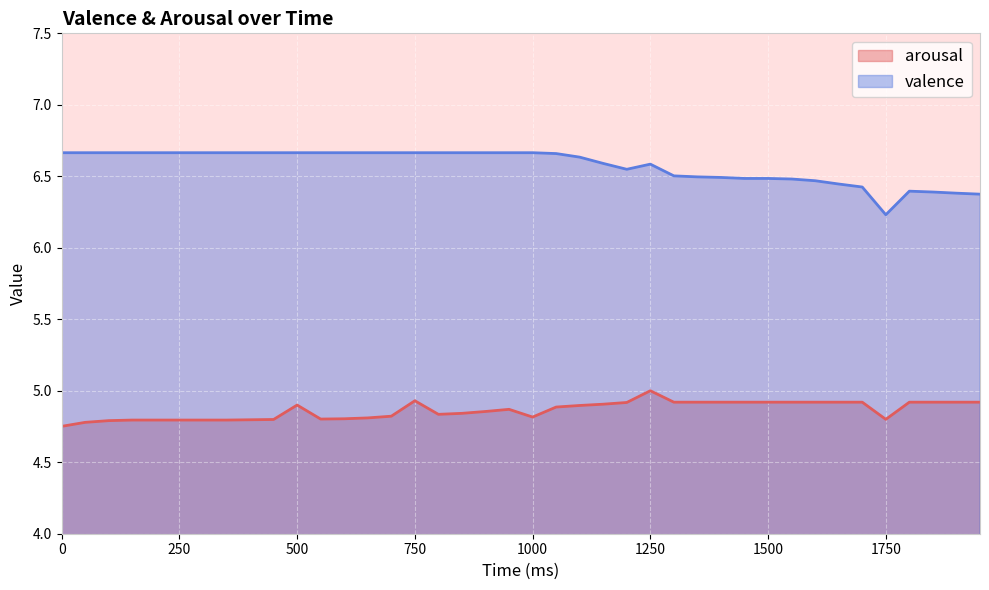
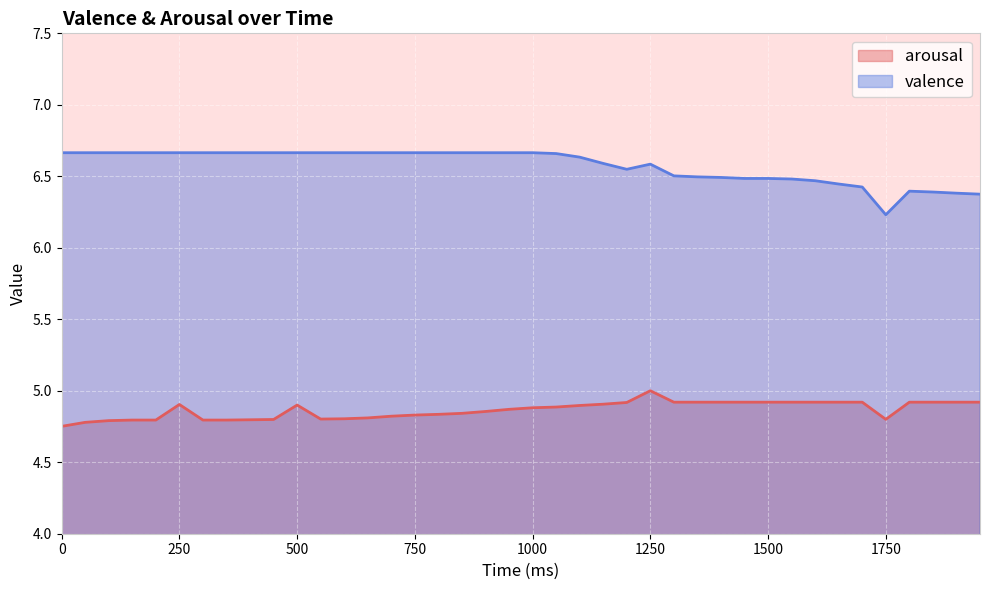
  {
    "arousal": {
      "0": 4.75,
-     "250": 4.80,
+     "250": 4.90,
      "500": 4.90,
-     "750": 4.93,
-     "1000": 4.82,
+     "750": 4.83,
+     "1000": 4.88,
      "1250": 5.00,
      "1500": 4.92,
      "1750": 4.80
    },
    "valence": {
      "0": 6.67,
      "250": 6.67,
      "500": 6.67,
      "750": 6.67,
      "1000": 6.67,
      "1250": 6.59,
      "1500": 6.49,
      "1750": 6.23
    }
  }
